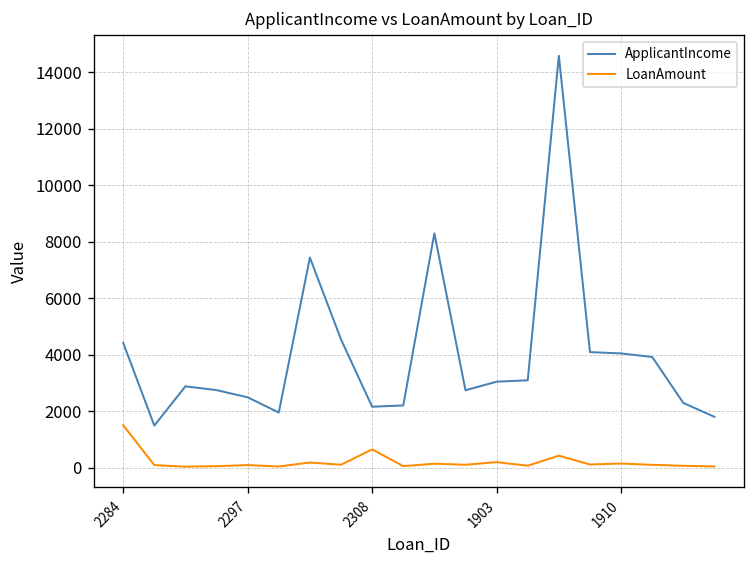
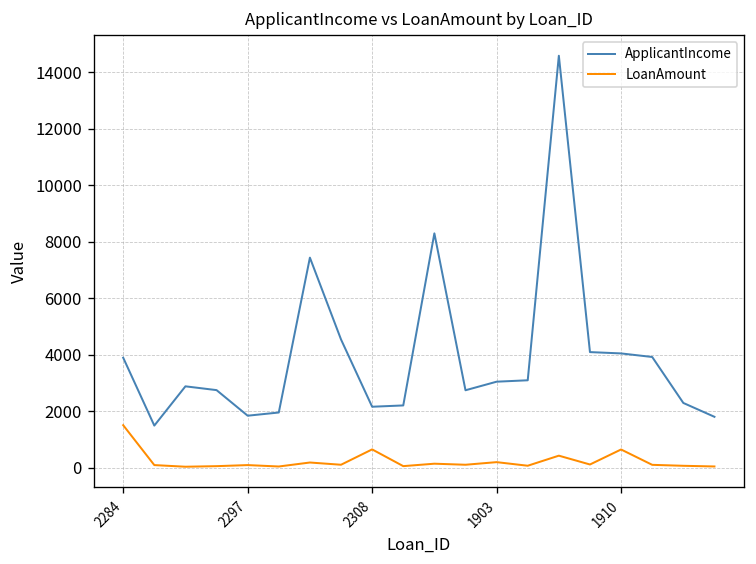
  {
    "ApplicantIncome": {
-     "2284": 4400,
-     "2297": 2500,
+     "2284": 3900,
+     "2297": 1900,
      "2308": 2200,
      "1903": 3100,
      "1910": 4100
    },
    "LoanAmount": {
      "2284": 1500,
      "2297": 100,
      "2308": 700,
      "1903": 200,
-     "1910": 200
+     "1910": 700
    }
  }
